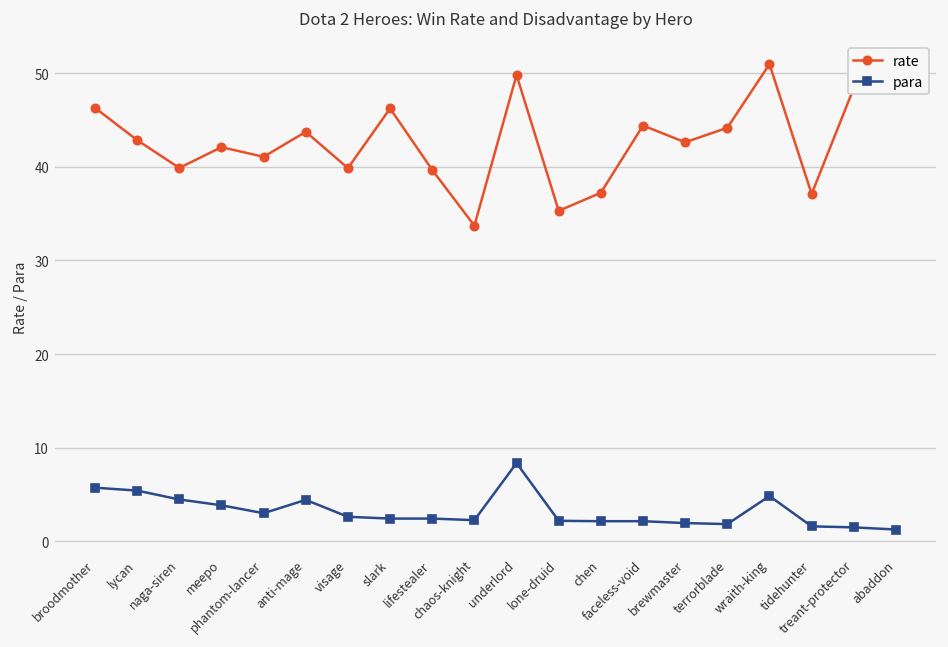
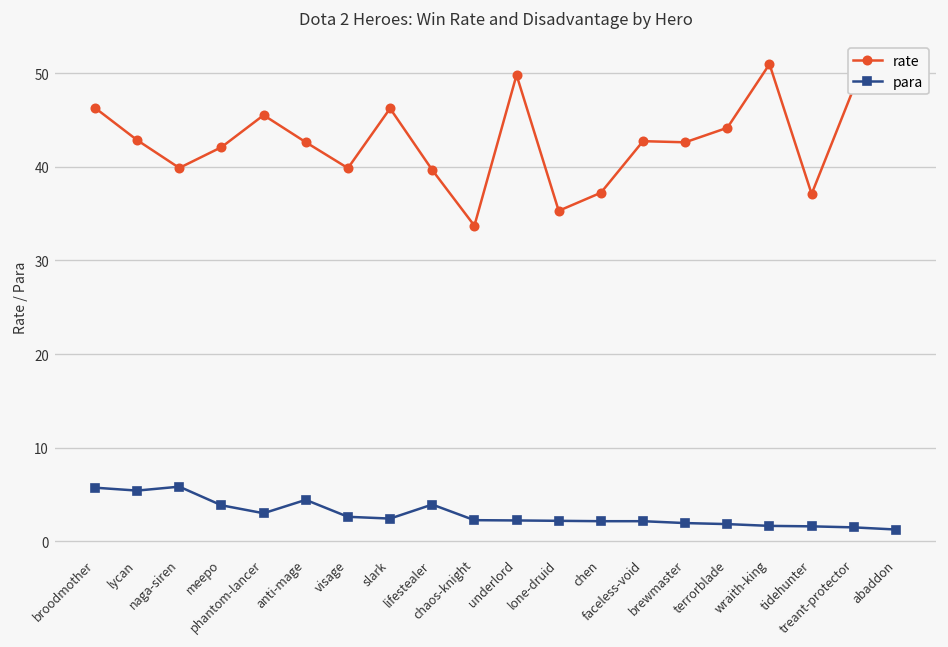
  {
    "rate": {
      "broodmother": 46,
      "lycan": 43,
      "naga-siren": 40,
      "meepo": 42,
-     "phantom-lancer": 41,
-     "anti-mage": 44,
+     "phantom-lancer": 46,
+     "anti-mage": 43,
      "visage": 40,
      "slark": 46,
      "lifestealer": 40,
      "chaos-knight": 34,
      "underlord": 50,
      "lone-druid": 35,
      "chen": 37,
-     "faceless-void": 44,
+     "faceless-void": 43,
      "brewmaster": 43,
      "terrorblade": 44,
      "wraith-king": 51,
      "tidehunter": 37
    },
    "para": {
      "broodmother": 6,
      "lycan": 5,
-     "naga-siren": 4,
+     "naga-siren": 6,
      "meepo": 4,
      "phantom-lancer": 3,
      "anti-mage": 4,
      "visage": 3,
      "slark": 2,
-     "lifestealer": 2,
+     "lifestealer": 4,
      "chaos-knight": 2,
-     "underlord": 8,
+     "underlord": 2,
      "lone-druid": 2,
      "chen": 2,
      "faceless-void": 2,
      "brewmaster": 2,
      "terrorblade": 2,
-     "wraith-king": 5,
+     "wraith-king": 2,
      "tidehunter": 2,
      "treant-protector": 1,
      "abaddon": 1
    }
  }
